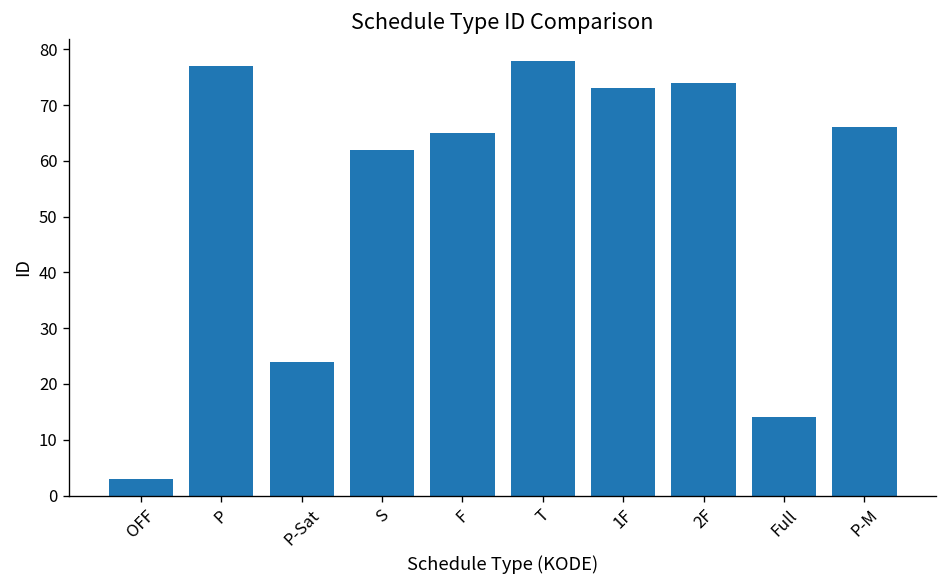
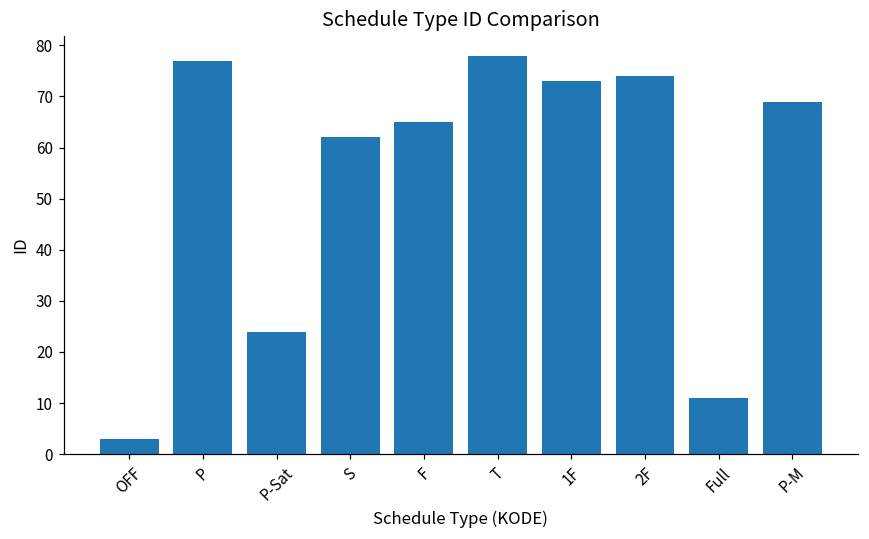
  {
    "OFF": 3,
    "P-Sat": 24,
    "F": 65,
    "T": 78,
-   "Full": 14,
-   "P-M": 66
+   "Full": 11,
+   "P-M": 69
  }
